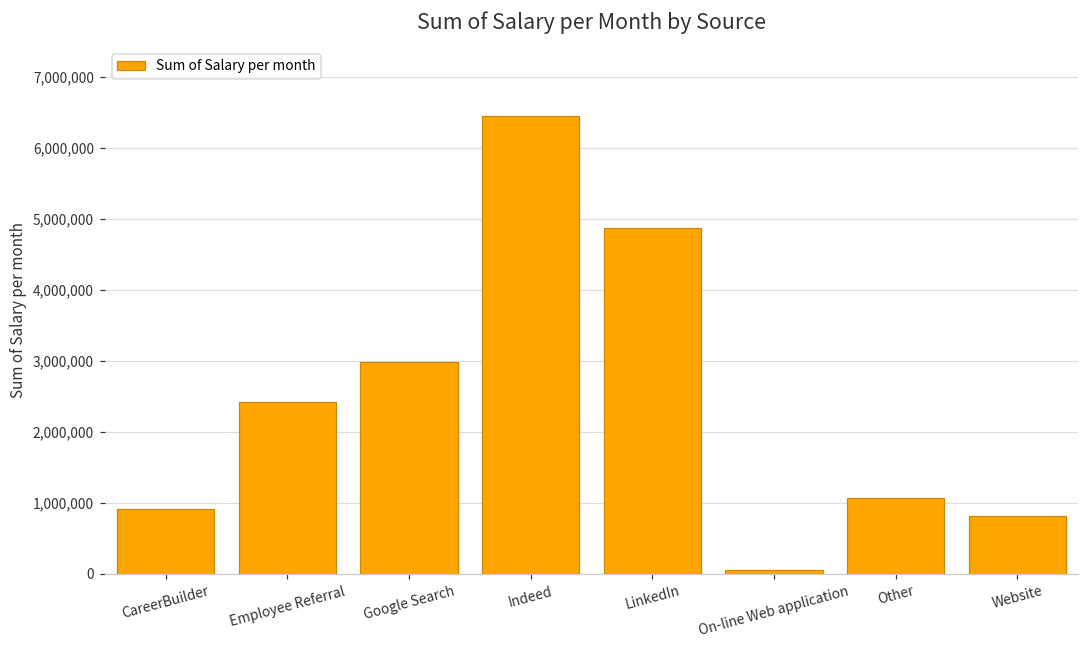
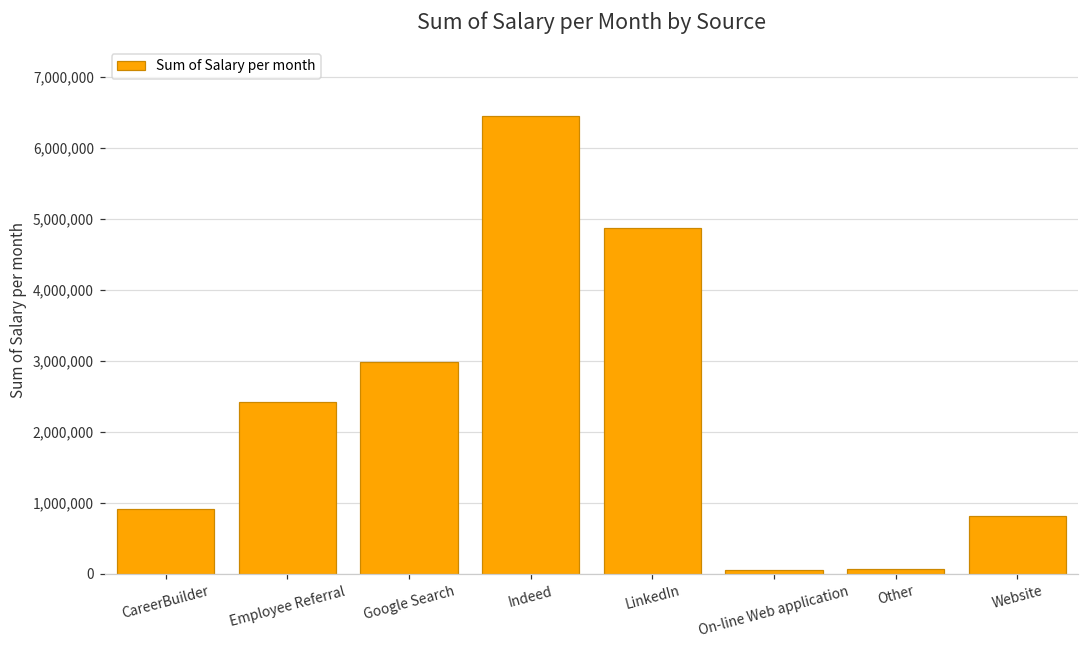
  {
    "CareerBuilder": "900,000",
    "Employee Referral": "2,400,000",
    "Google Search": "3,000,000",
    "Indeed": "6,500,000",
    "LinkedIn": "4,900,000",
    "On-line Web application": "100,000",
-   "Other": "1,100,000",
+   "Other": "100,000",
    "Website": "800,000"
  }
